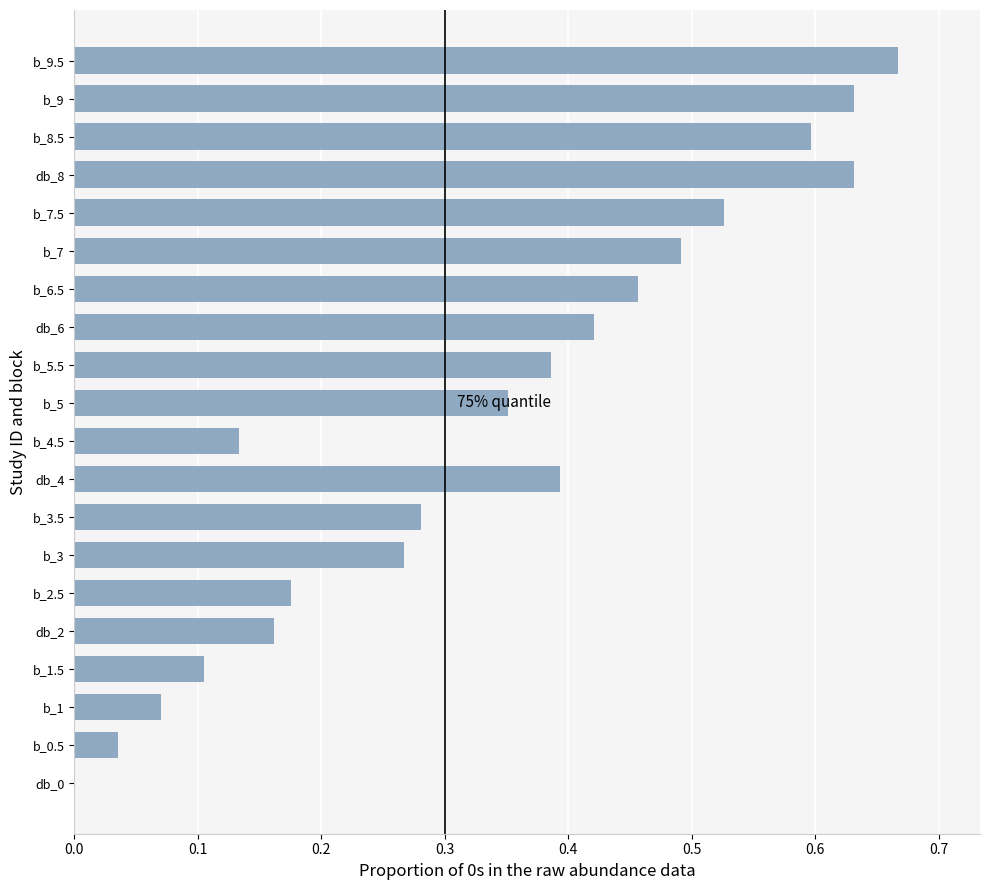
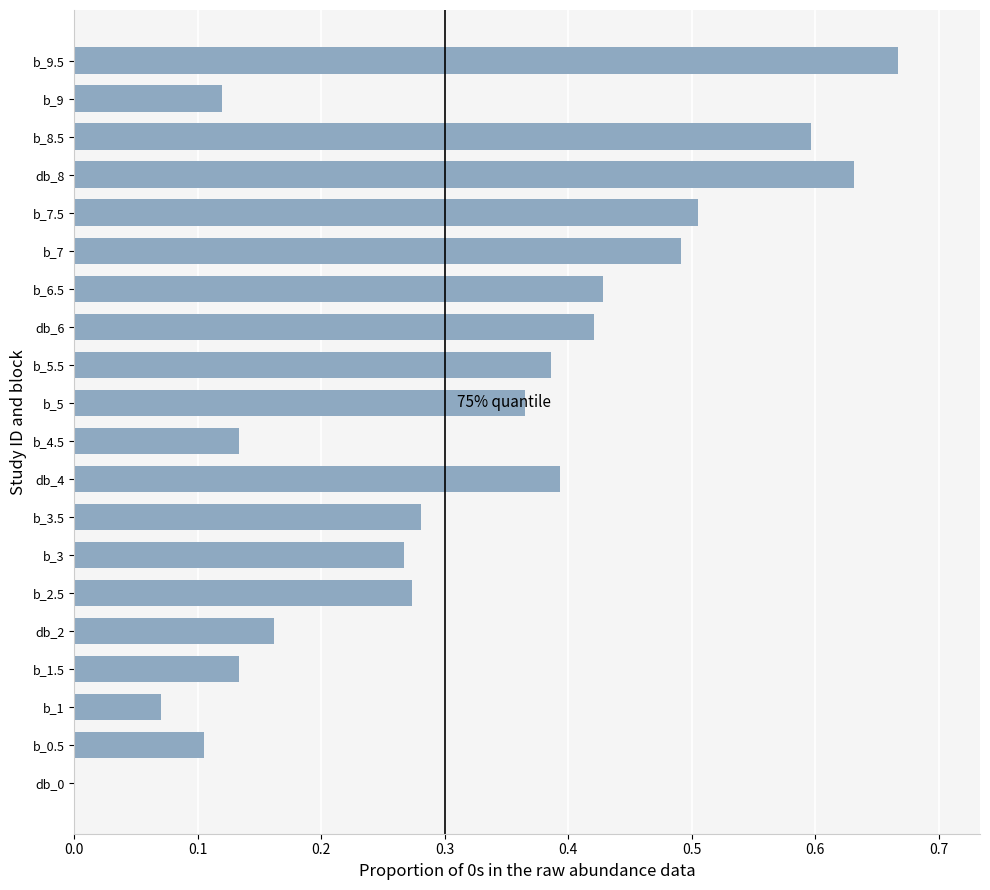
  {
    "b_9.5": 0.667,
-   "b_9": 0.632,
+   "b_9": 0.119,
    "b_8.5": 0.596,
    "db_8": 0.632,
-   "b_7.5": 0.526,
+   "b_7.5": 0.505,
    "b_7": 0.491,
-   "b_6.5": 0.456,
+   "b_6.5": 0.428,
    "db_6": 0.421,
    "b_5.5": 0.386,
-   "b_5": 0.351,
+   "b_5": 0.365,
    "b_4.5": 0.133,
    "db_4": 0.393,
    "b_3.5": 0.281,
    "b_3": 0.267,
-   "b_2.5": 0.175,
+   "b_2.5": 0.274,
    "db_2": 0.161,
-   "b_1.5": 0.105,
+   "b_1.5": 0.133,
    "b_1": 0.070,
-   "b_0.5": 0.035,
+   "b_0.5": 0.105,
    "db_0": 0.000
  }
